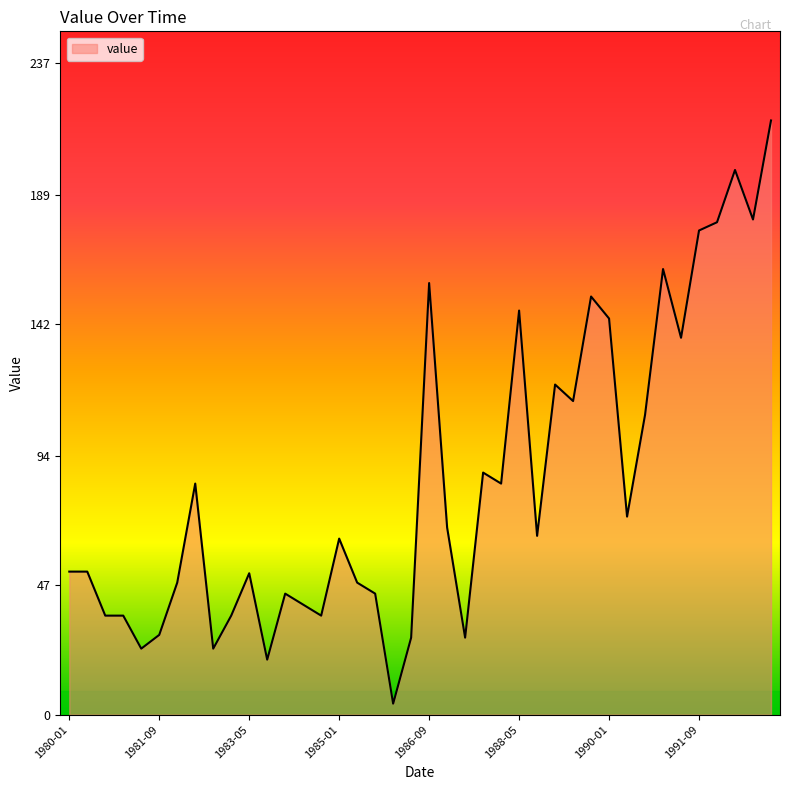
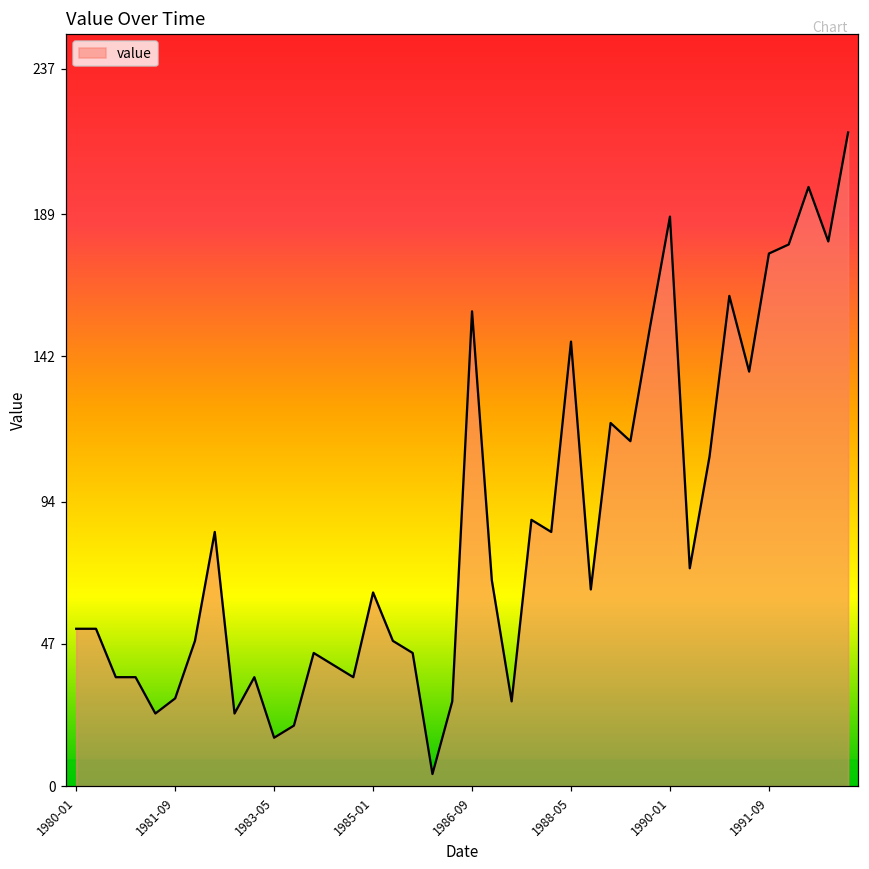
  {
    "1980-01": 52,
    "1981-09": 29,
-   "1983-05": 51,
+   "1983-05": 16,
    "1985-01": 64,
    "1986-09": 157,
    "1988-05": 147,
-   "1990-01": 144,
+   "1990-01": 188,
    "1991-09": 176
  }
